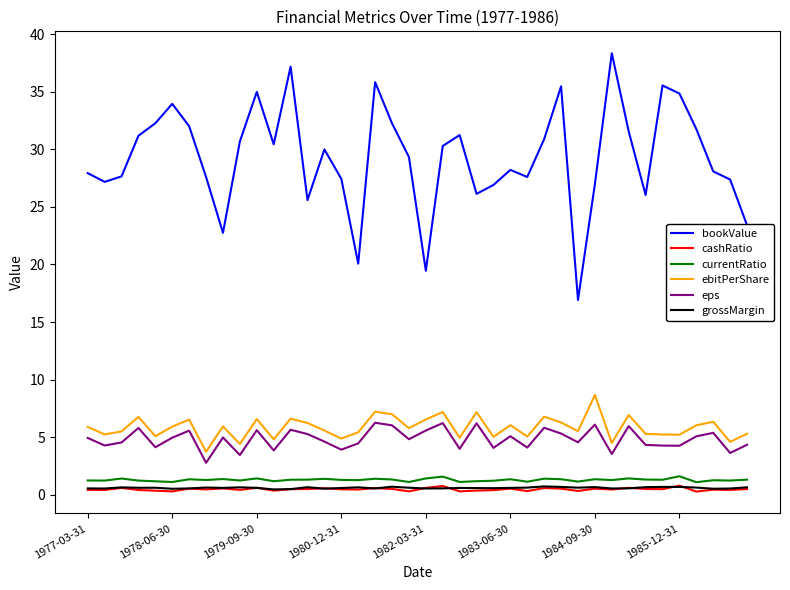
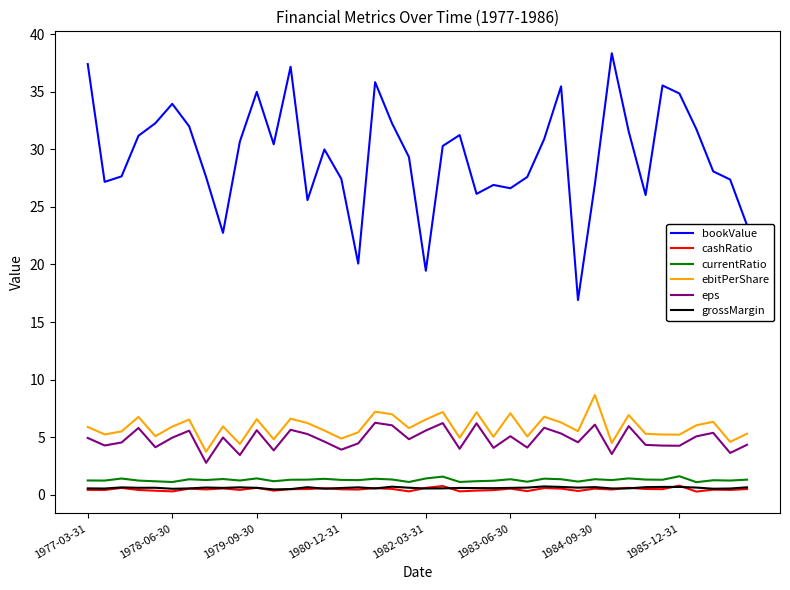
  {
    "bookValue": {
-     "1977-03-31": 27.9,
+     "1977-03-31": 37.4,
      "1978-06-30": 34.0,
      "1979-09-30": 35.0,
      "1980-12-31": 27.4,
      "1982-03-31": 19.5,
-     "1983-06-30": 28.2,
+     "1983-06-30": 26.6,
      "1984-09-30": 27.0,
      "1985-12-31": 34.9
    },
    "cashRatio": {
      "1978-06-30": 0.3
    },
    "currentRatio": {
      "1977-03-31": 1.2,
      "1978-06-30": 1.1,
      "1979-09-30": 1.4,
      "1980-12-31": 1.3,
      "1982-03-31": 1.4,
      "1983-06-30": 1.3,
      "1984-09-30": 1.3,
      "1985-12-31": 1.6
    },
    "ebitPerShare": {
      "1977-03-31": 5.9,
      "1978-06-30": 5.9,
      "1979-09-30": 6.6,
      "1980-12-31": 4.9,
      "1982-03-31": 6.5,
-     "1983-06-30": 6.0,
+     "1983-06-30": 7.1,
      "1984-09-30": 8.7,
      "1985-12-31": 5.2
    },
    "eps": {
      "1977-03-31": 4.9,
      "1978-06-30": 4.9,
      "1979-09-30": 5.6,
      "1980-12-31": 3.9,
      "1982-03-31": 5.6,
      "1983-06-30": 5.1,
      "1984-09-30": 6.1,
      "1985-12-31": 4.2
    },
    "grossMargin": {
      "1978-06-30": 0.5
    }
  }
